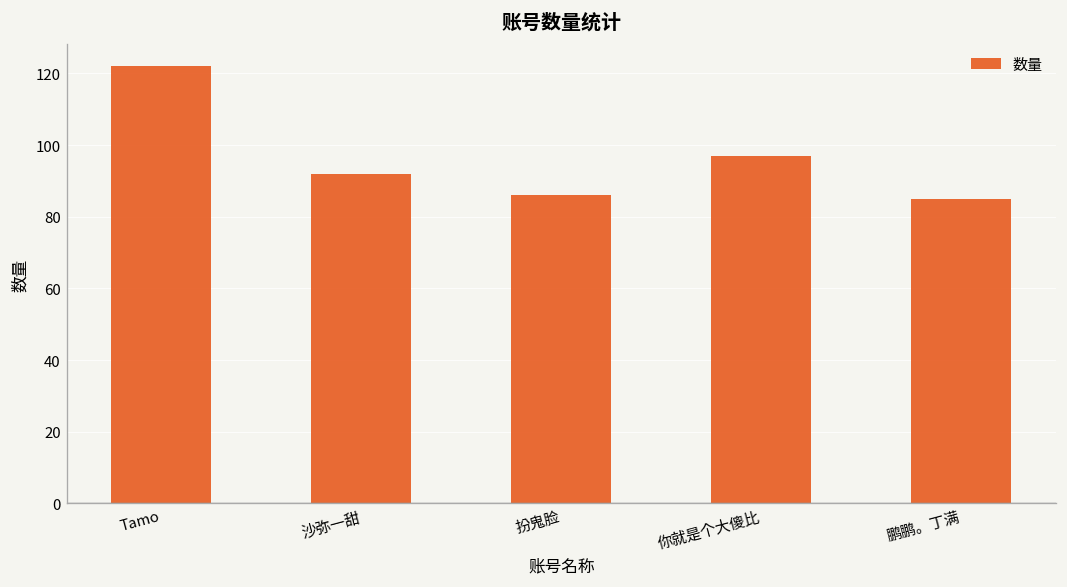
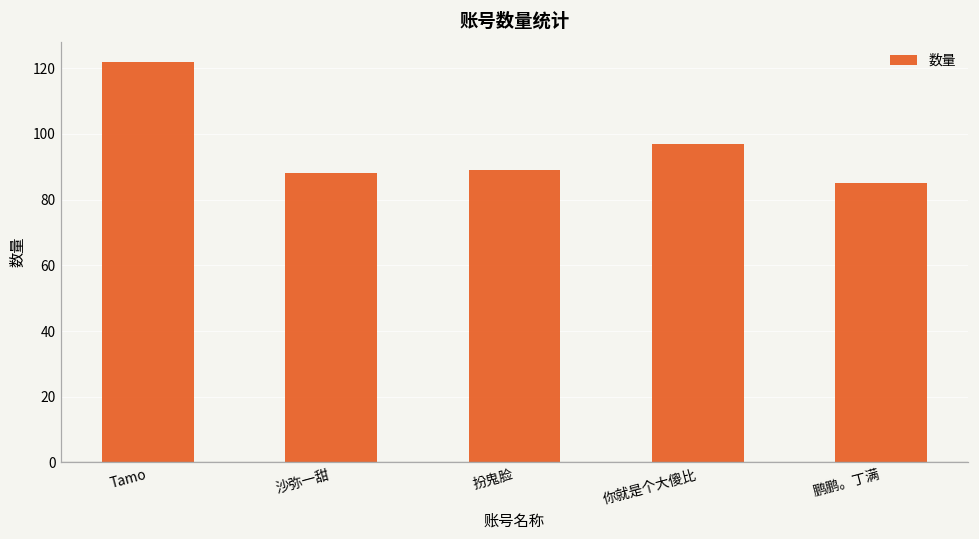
  {
    "Tamo": 122,
-   "沙弥一甜": 92,
-   "扮鬼脸": 86,
+   "沙弥一甜": 88,
+   "扮鬼脸": 89,
    "你就是个大傻比": 97,
    "鹏鹏。丁满": 85
  }
